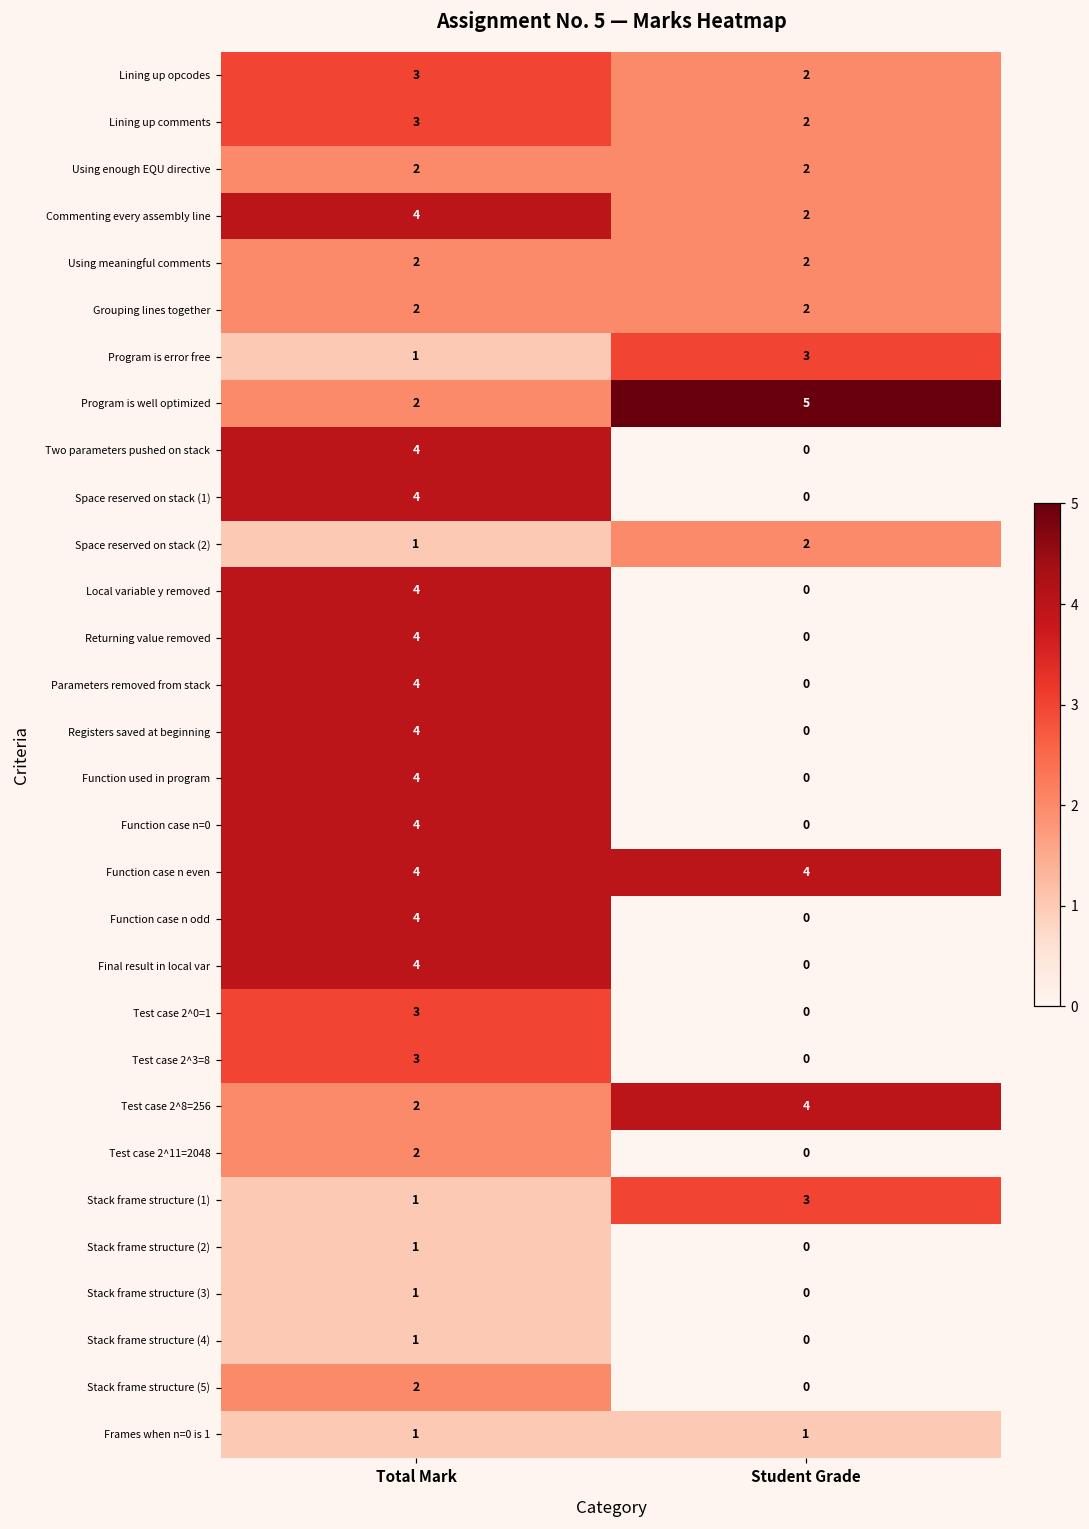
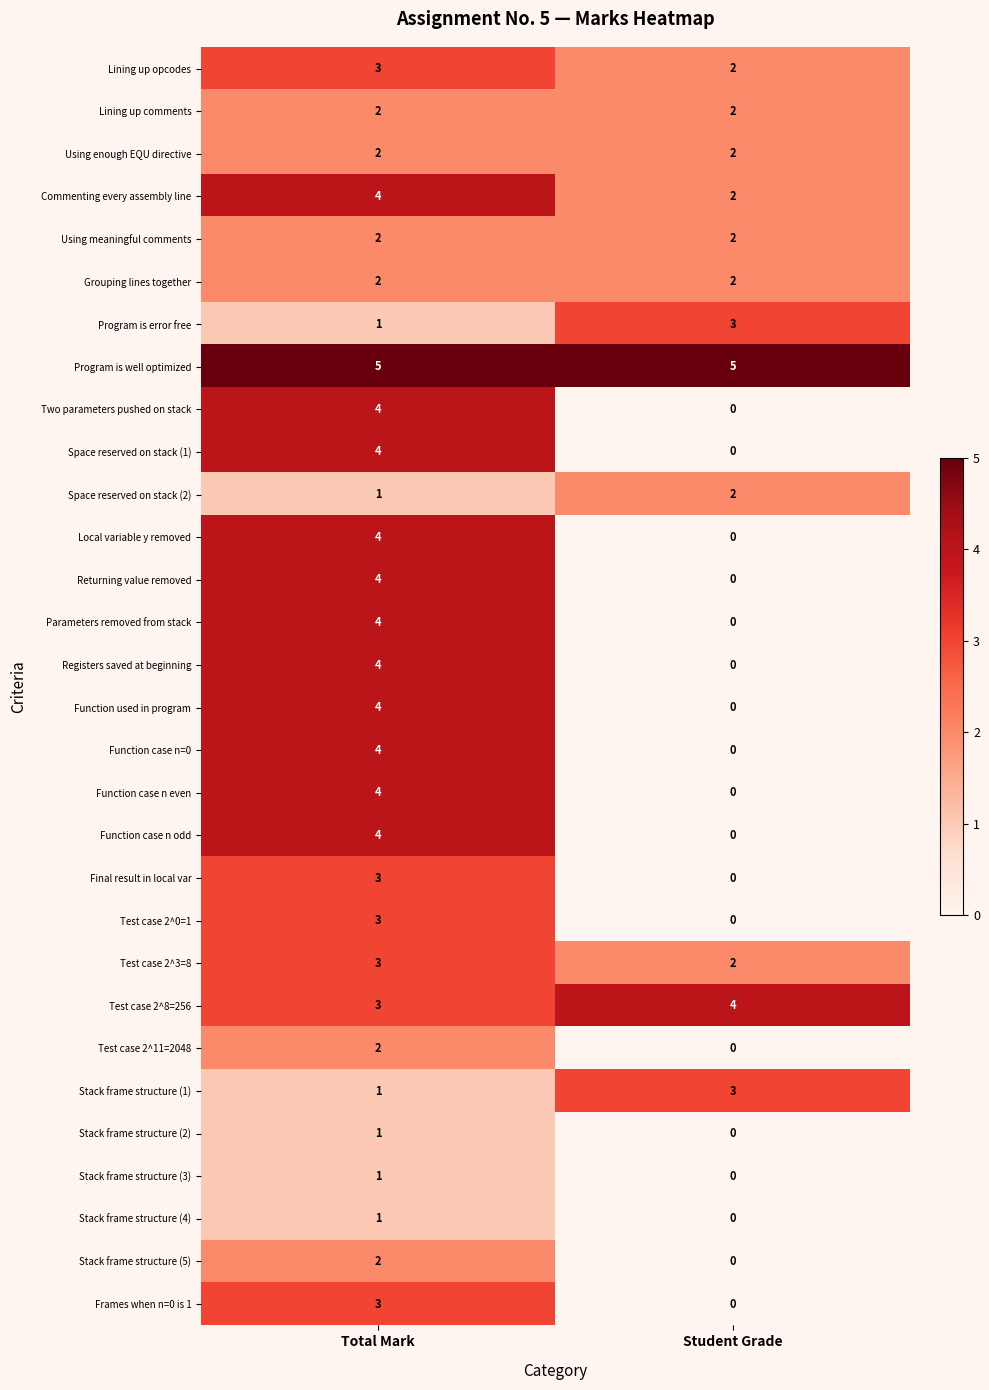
  {
    "Lining up opcodes": {
      "Total Mark": 3,
      "Student Grade": 2
    },
    "Lining up comments": {
-     "Total Mark": 3,
+     "Total Mark": 2,
      "Student Grade": 2
    },
    "Using enough EQU directive": {
      "Total Mark": 2,
      "Student Grade": 2
    },
    "Commenting every assembly line": {
      "Total Mark": 4,
      "Student Grade": 2
    },
    "Using meaningful comments": {
      "Total Mark": 2,
      "Student Grade": 2
    },
    "Grouping lines together": {
      "Total Mark": 2,
      "Student Grade": 2
    },
    "Program is error free": {
      "Total Mark": 1,
      "Student Grade": 3
    },
    "Program is well optimized": {
-     "Total Mark": 2,
+     "Total Mark": 5,
      "Student Grade": 5
    },
    "Two parameters pushed on stack": {
      "Total Mark": 4,
      "Student Grade": 0
    },
    "Space reserved on stack (1)": {
      "Total Mark": 4,
      "Student Grade": 0
    },
    "Space reserved on stack (2)": {
      "Total Mark": 1,
      "Student Grade": 2
    },
    "Local variable y removed": {
      "Total Mark": 4,
      "Student Grade": 0
    },
    "Returning value removed": {
      "Total Mark": 4,
      "Student Grade": 0
    },
    "Parameters removed from stack": {
      "Total Mark": 4,
      "Student Grade": 0
    },
    "Registers saved at beginning": {
      "Total Mark": 4,
      "Student Grade": 0
    },
    "Function used in program": {
      "Total Mark": 4,
      "Student Grade": 0
    },
    "Function case n=0": {
      "Total Mark": 4,
      "Student Grade": 0
    },
    "Function case n even": {
      "Total Mark": 4,
-     "Student Grade": 4
+     "Student Grade": 0
    },
    "Function case n odd": {
      "Total Mark": 4,
      "Student Grade": 0
    },
    "Final result in local var": {
-     "Total Mark": 4,
+     "Total Mark": 3,
      "Student Grade": 0
    },
    "Test case 2^0=1": {
      "Total Mark": 3,
      "Student Grade": 0
    },
    "Test case 2^3=8": {
      "Total Mark": 3,
-     "Student Grade": 0
+     "Student Grade": 2
    },
    "Test case 2^8=256": {
-     "Total Mark": 2,
+     "Total Mark": 3,
      "Student Grade": 4
    },
    "Test case 2^11=2048": {
      "Total Mark": 2,
      "Student Grade": 0
    },
    "Stack frame structure (1)": {
      "Total Mark": 1,
      "Student Grade": 3
    },
    "Stack frame structure (2)": {
      "Total Mark": 1,
      "Student Grade": 0
    },
    "Stack frame structure (3)": {
      "Total Mark": 1,
      "Student Grade": 0
    },
    "Stack frame structure (4)": {
      "Total Mark": 1,
      "Student Grade": 0
    },
    "Stack frame structure (5)": {
      "Total Mark": 2,
      "Student Grade": 0
    },
    "Frames when n=0 is 1": {
-     "Total Mark": 1,
-     "Student Grade": 1
+     "Total Mark": 3,
+     "Student Grade": 0
    }
  }
